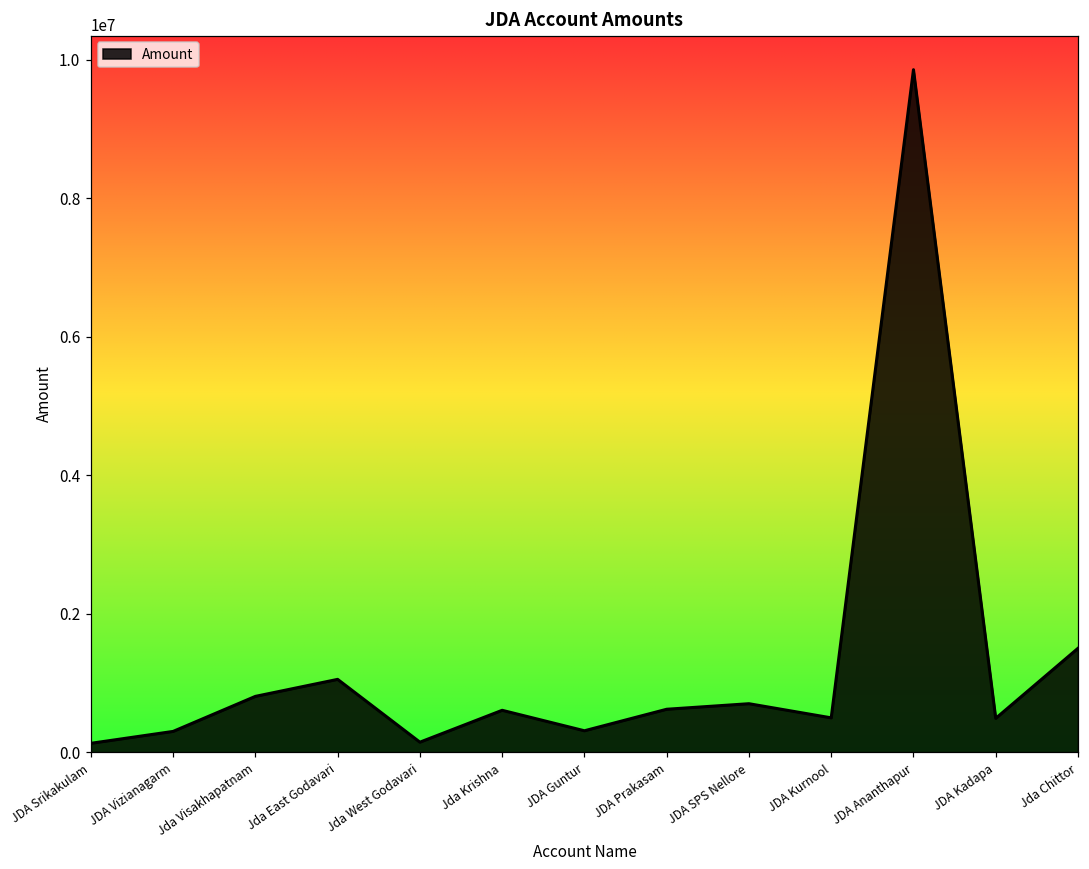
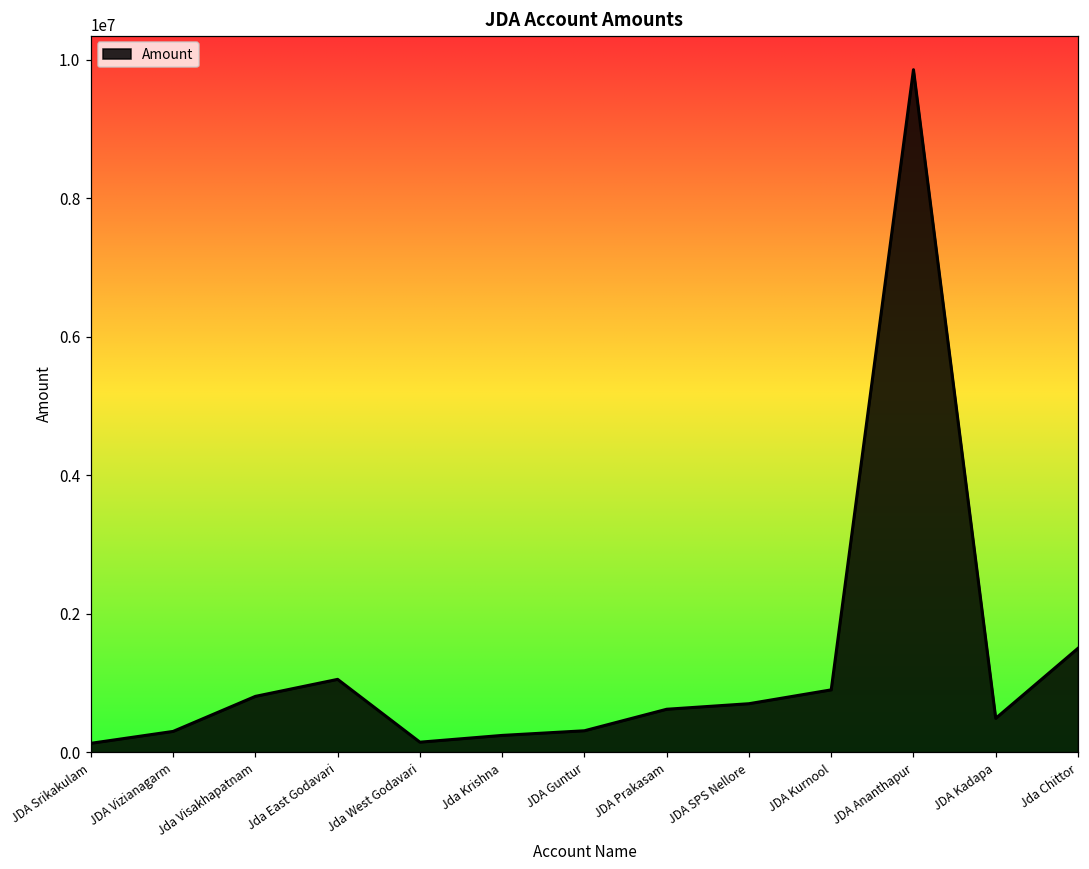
  {
    "JDA Srikakulam": 100000,
    "JDA Vizianagarm": 300000,
    "Jda Visakhapatnam": 800000,
    "Jda East Godavari": 1100000,
    "Jda West Godavari": 100000,
-   "Jda Krishna": 600000,
+   "Jda Krishna": 200000,
    "JDA Guntur": 300000,
    "JDA Prakasam": 600000,
    "JDA SPS Nellore": 700000,
-   "JDA Kurnool": 500000,
+   "JDA Kurnool": 900000,
    "JDA Ananthapur": 9900000,
    "JDA Kadapa": 500000,
    "Jda Chittor": 1500000
  }
